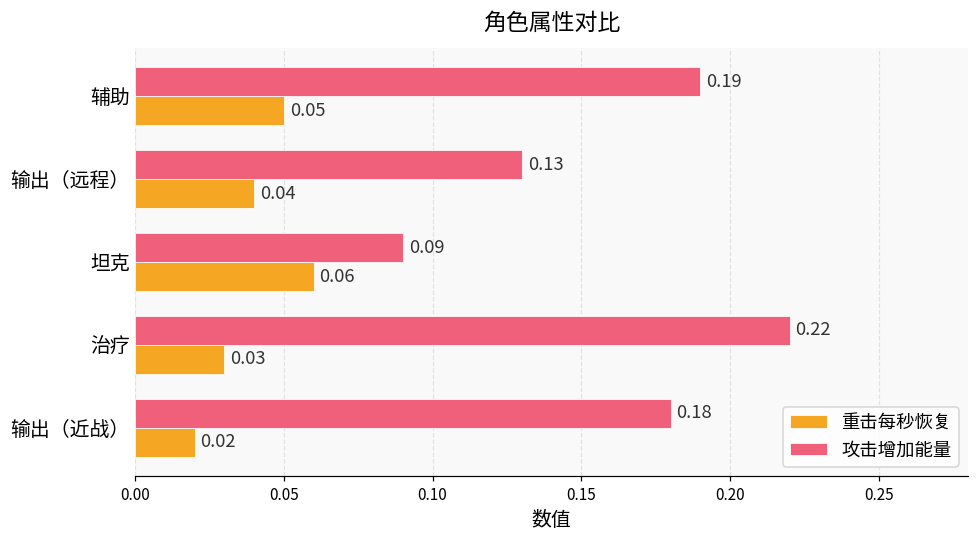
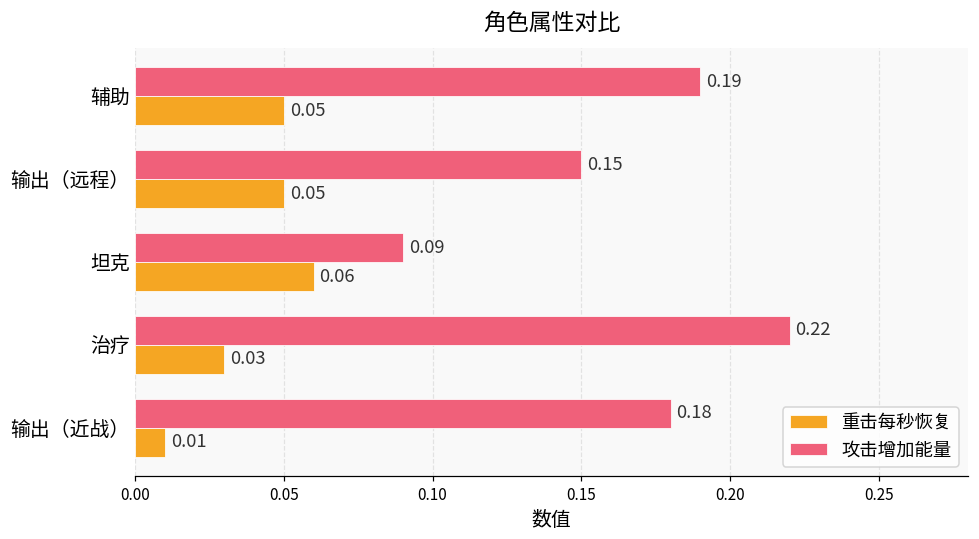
  {
    "重击每秒恢复": {
      "辅助": 0.05,
-     "输出（远程）": 0.04,
+     "输出（远程）": 0.05,
      "坦克": 0.06,
      "治疗": 0.03,
-     "输出（近战）": 0.02
+     "输出（近战）": 0.01
    },
    "攻击增加能量": {
      "辅助": 0.19,
-     "输出（远程）": 0.13,
+     "输出（远程）": 0.15,
      "坦克": 0.09,
      "治疗": 0.22,
      "输出（近战）": 0.18
    }
  }
